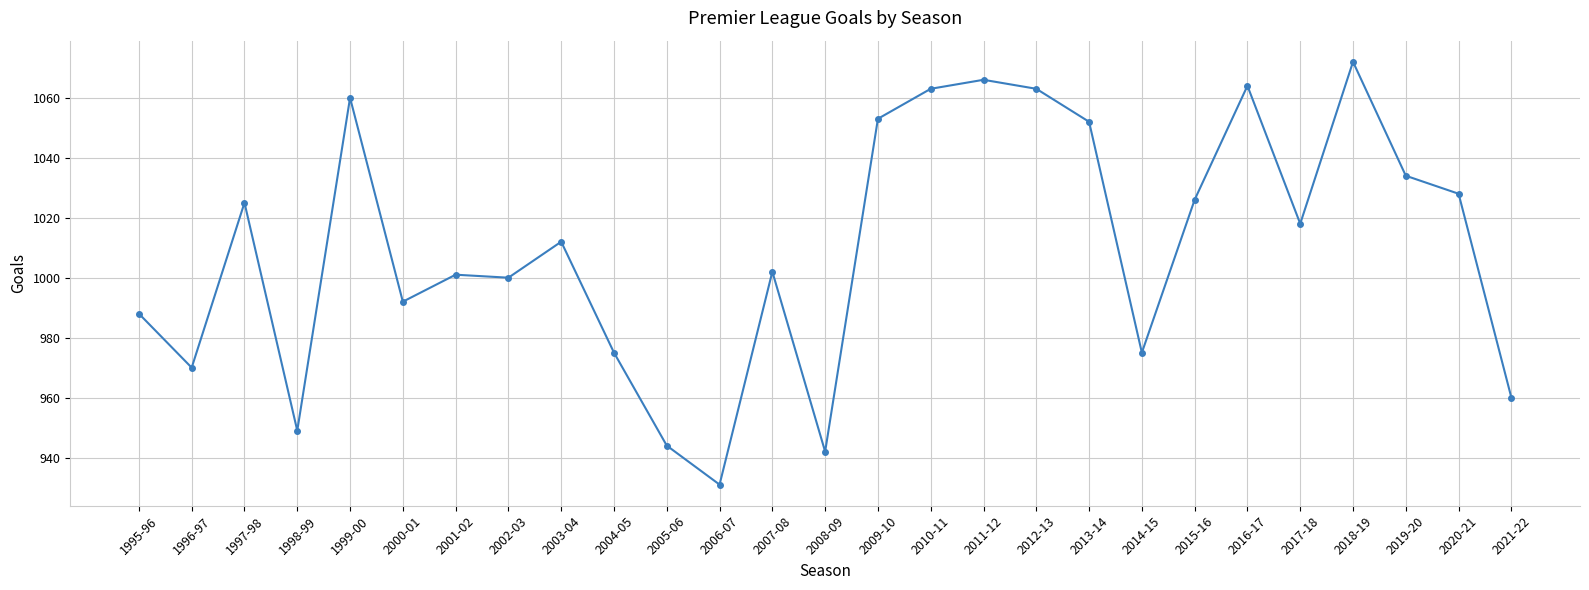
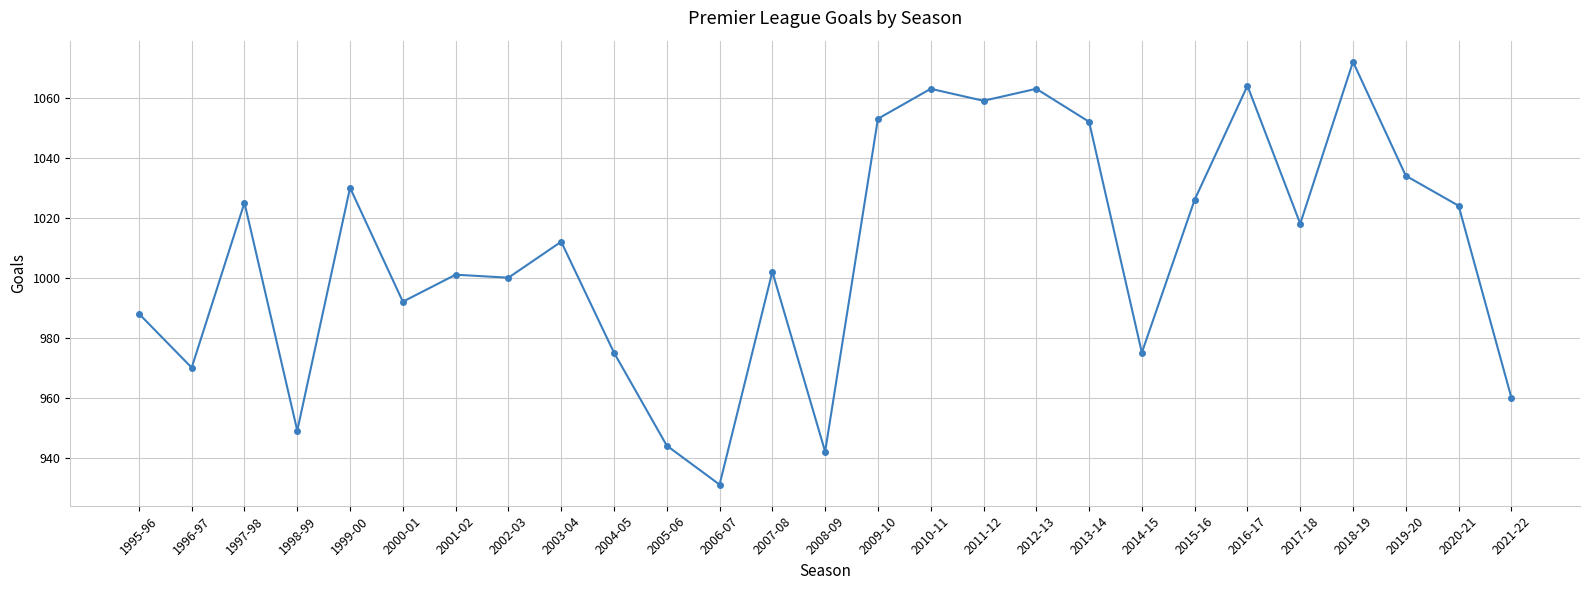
  {
    "1995-96": 988,
    "1996-97": 970,
    "1997-98": 1025,
    "1998-99": 949,
-   "1999-00": 1060,
+   "1999-00": 1030,
    "2000-01": 992,
    "2001-02": 1001,
    "2002-03": 1000,
    "2003-04": 1012,
    "2004-05": 975,
    "2005-06": 944,
    "2006-07": 931,
    "2007-08": 1002,
    "2008-09": 942,
    "2009-10": 1053,
    "2010-11": 1063,
-   "2011-12": 1066,
+   "2011-12": 1059,
    "2012-13": 1063,
    "2013-14": 1052,
    "2014-15": 975,
    "2015-16": 1026,
    "2016-17": 1064,
    "2017-18": 1018,
    "2018-19": 1072,
    "2019-20": 1034,
-   "2020-21": 1028,
+   "2020-21": 1024,
    "2021-22": 960
  }
